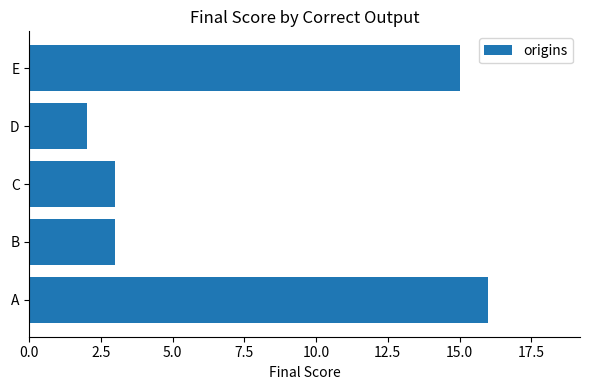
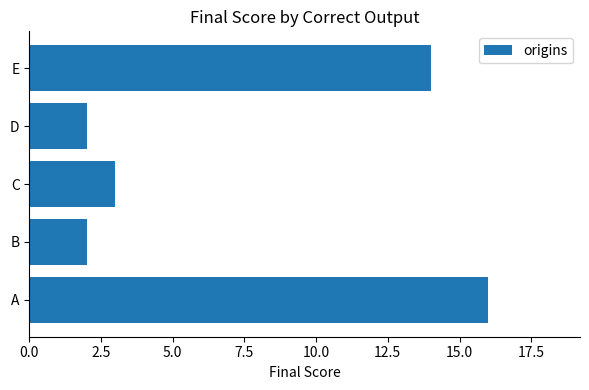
  {
-   "E": 15,
+   "E": 14,
    "D": 2,
    "C": 3,
-   "B": 3,
+   "B": 2,
    "A": 16
  }
